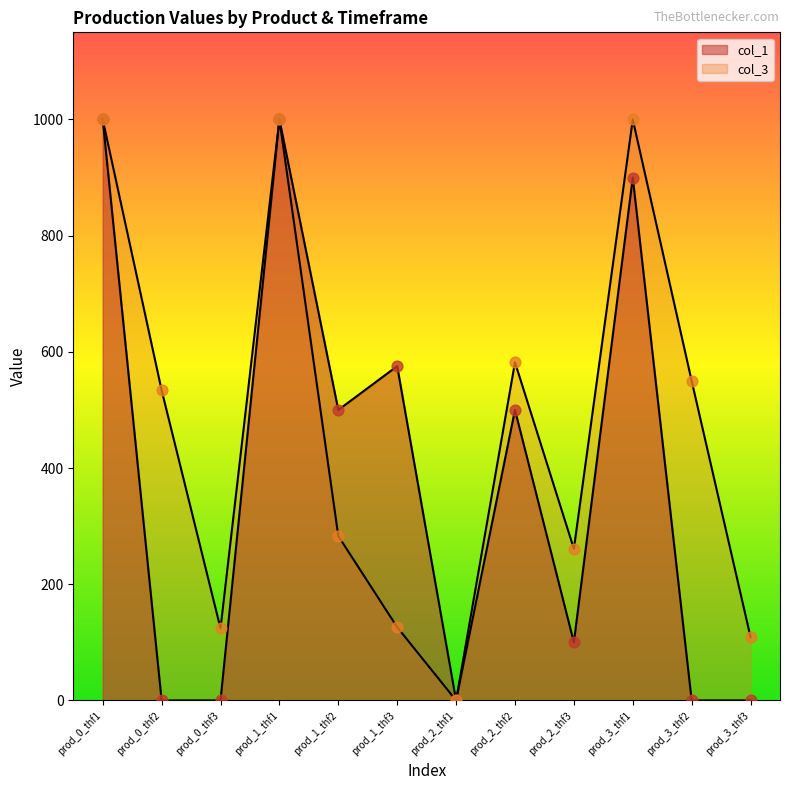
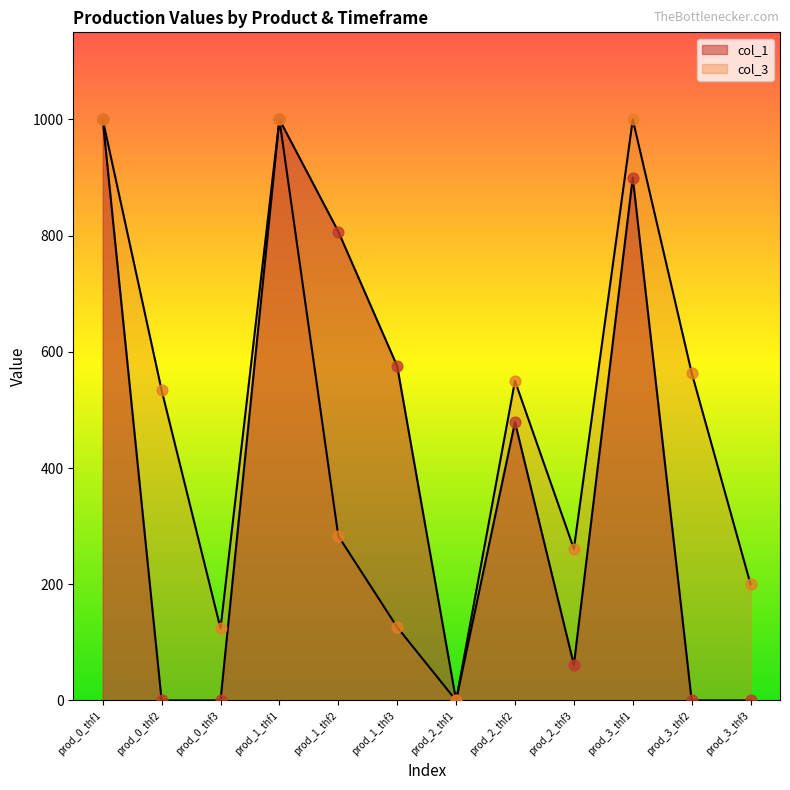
  {
    "col_1": {
      "prod_0_thf2": 0,
      "prod_0_thf3": 0,
-     "prod_1_thf2": 500,
+     "prod_1_thf2": 810,
      "prod_1_thf3": 580,
-     "prod_2_thf2": 500,
-     "prod_2_thf3": 100,
+     "prod_2_thf2": 480,
+     "prod_2_thf3": 60,
      "prod_3_thf1": 900,
      "prod_3_thf2": 0,
      "prod_3_thf3": 0
    },
    "col_3": {
      "prod_0_thf2": 530,
      "prod_0_thf3": 120,
      "prod_1_thf2": 280,
      "prod_1_thf3": 130,
-     "prod_2_thf2": 580,
+     "prod_2_thf2": 550,
      "prod_2_thf3": 260,
      "prod_3_thf1": 1000,
-     "prod_3_thf2": 550,
-     "prod_3_thf3": 110
+     "prod_3_thf2": 560,
+     "prod_3_thf3": 200
    }
  }
